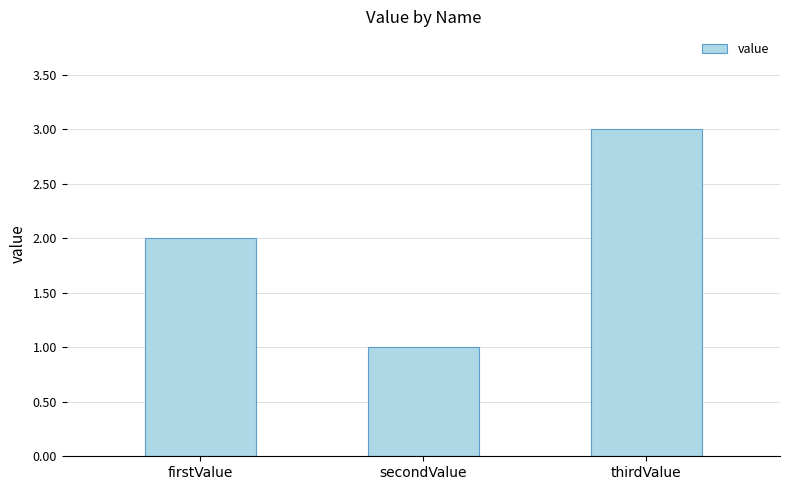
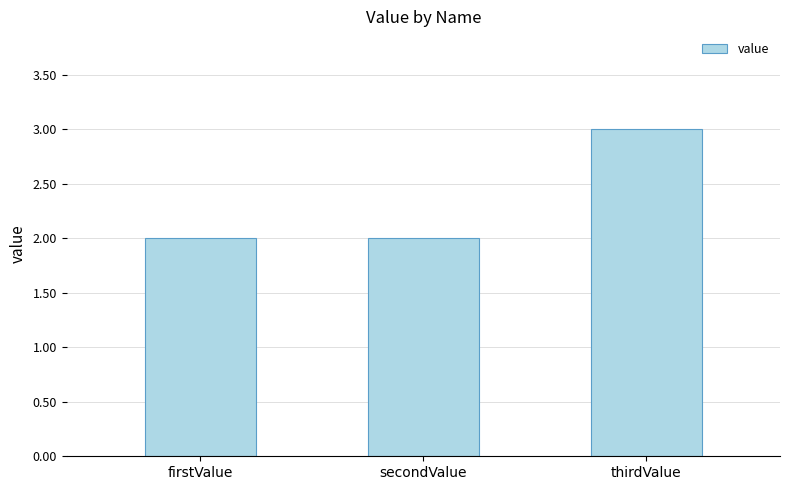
  {
    "firstValue": 2,
-   "secondValue": 1,
+   "secondValue": 2,
    "thirdValue": 3
  }
